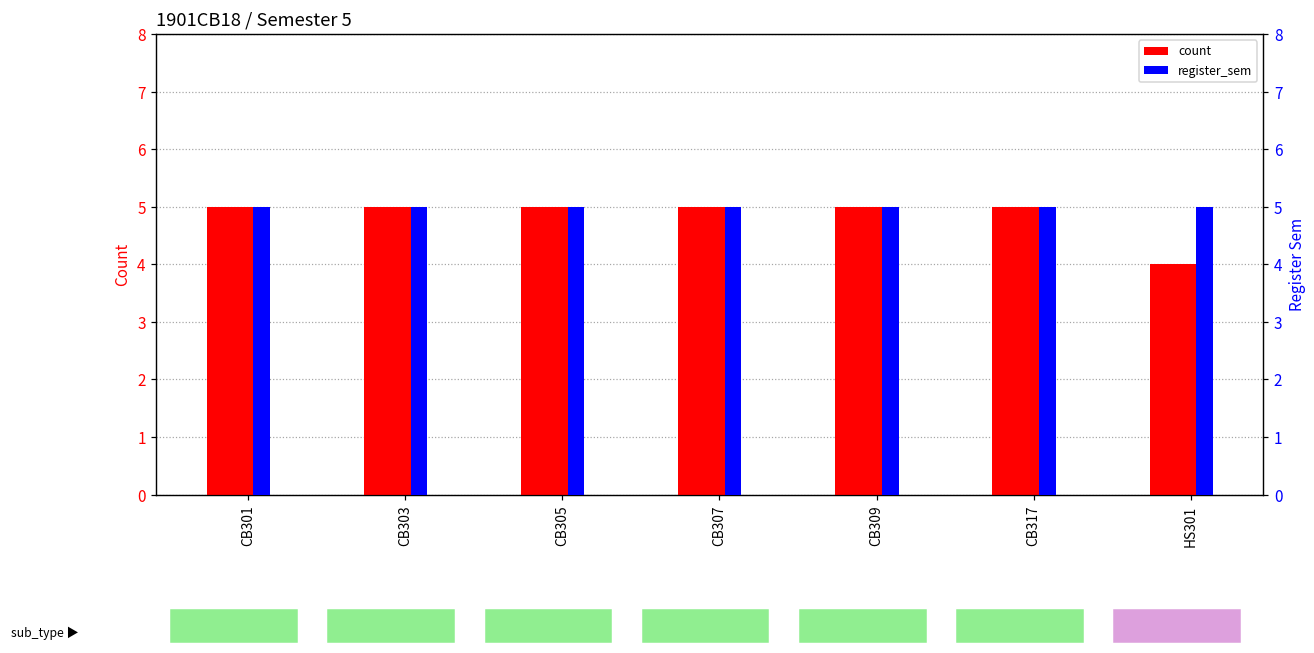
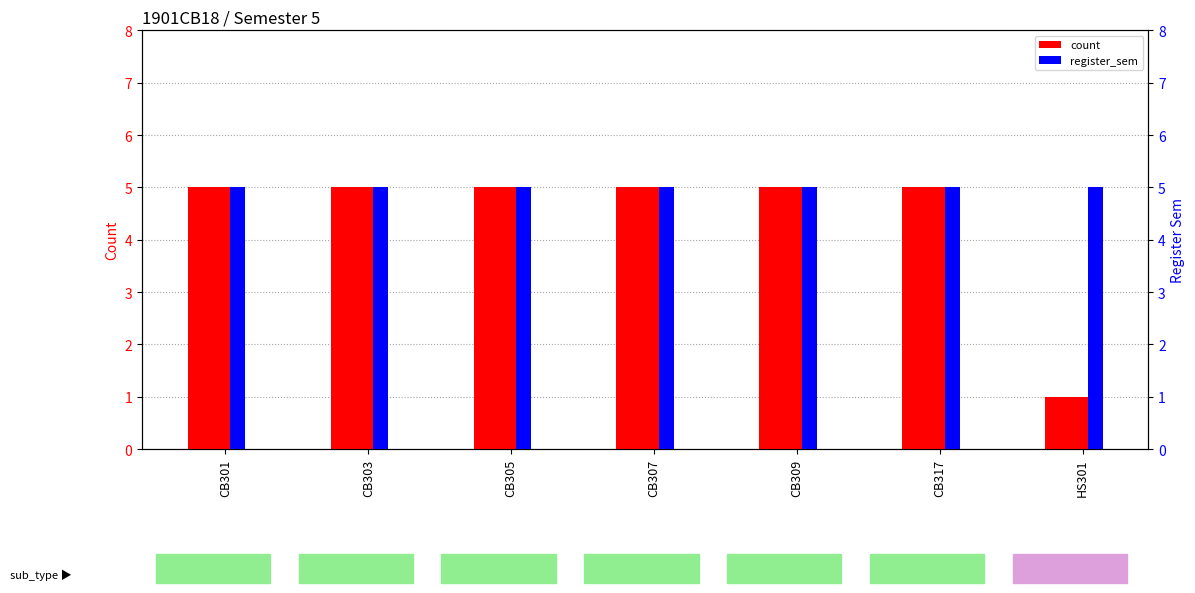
  {
    "count": {
      "CB301": 5,
      "CB303": 5,
      "CB305": 5,
      "CB307": 5,
      "CB309": 5,
      "CB317": 5,
-     "HS301": 4
+     "HS301": 1
    },
    "register_sem": {
      "CB301": 5.0,
      "CB303": 5.0,
      "CB305": 5.0,
      "CB307": 5.0,
      "CB309": 5.0,
      "CB317": 5.0,
      "HS301": 5.0
    }
  }
